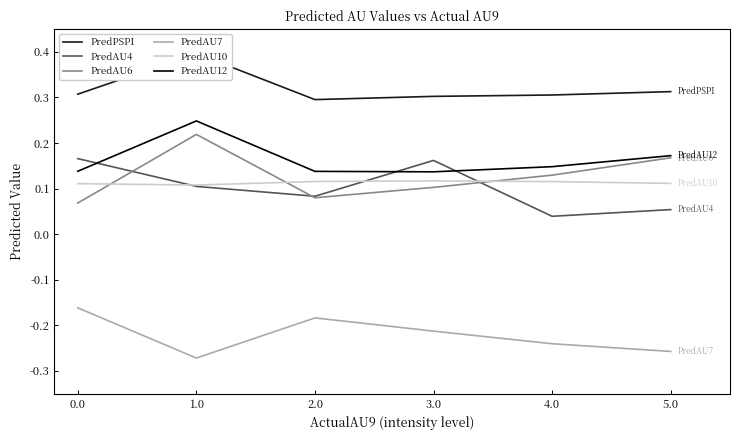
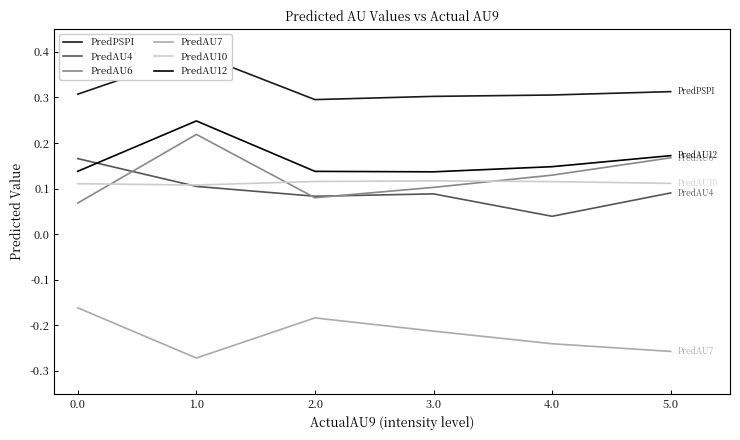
  {
    "PredAU4": {
      "0.0": 0.17,
-     "3.0": 0.16,
+     "3.0": 0.09,
      "4.0": 0.04,
-     "5.0": 0.05
+     "5.0": 0.09
    }
  }
